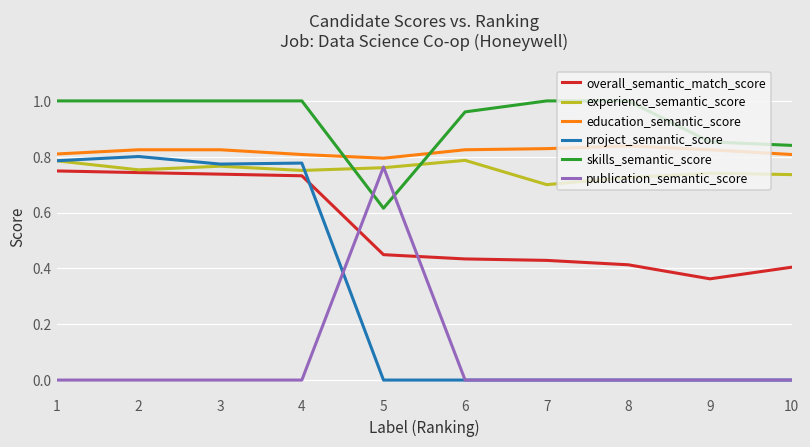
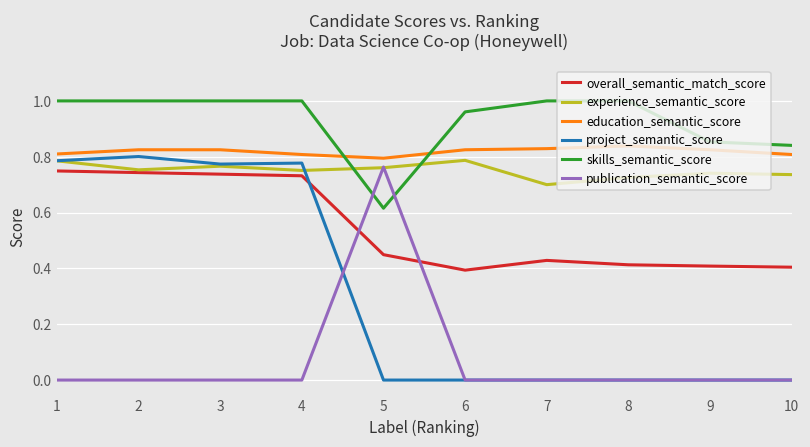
  {
    "overall_semantic_match_score": {
      "1": 0.75,
      "3": 0.74,
      "4": 0.73,
      "5": 0.45,
-     "6": 0.43,
+     "6": 0.39,
      "7": 0.43,
      "8": 0.41,
-     "9": 0.36,
+     "9": 0.41,
      "10": 0.40
    },
    "experience_semantic_score": {
      "4": 0.75,
      "6": 0.79,
      "7": 0.70,
      "10": 0.74
    },
    "education_semantic_score": {
      "1": 0.81,
      "2": 0.83,
      "3": 0.83,
      "4": 0.81,
      "5": 0.79,
      "6": 0.83,
      "7": 0.83,
      "10": 0.81
    },
    "project_semantic_score": {
      "2": 0.80,
      "4": 0.78,
      "5": 0.00
    },
    "skills_semantic_score": {
      "1": 1.00,
      "2": 1.00,
      "3": 1.00,
      "4": 1.00,
      "5": 0.62,
      "6": 0.96,
      "7": 1.00,
      "10": 0.84
    },
    "publication_semantic_score": {
      "1": 0.00,
      "2": 0.00,
      "3": 0.00,
      "4": 0.00
    }
  }
